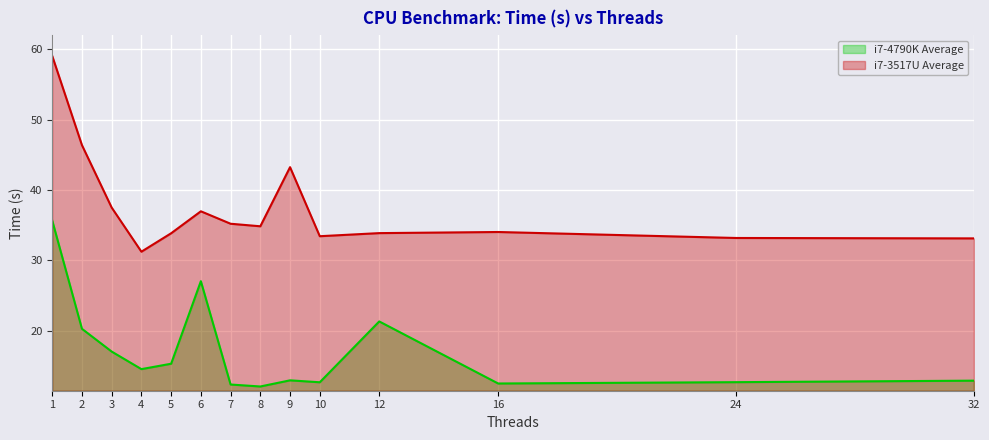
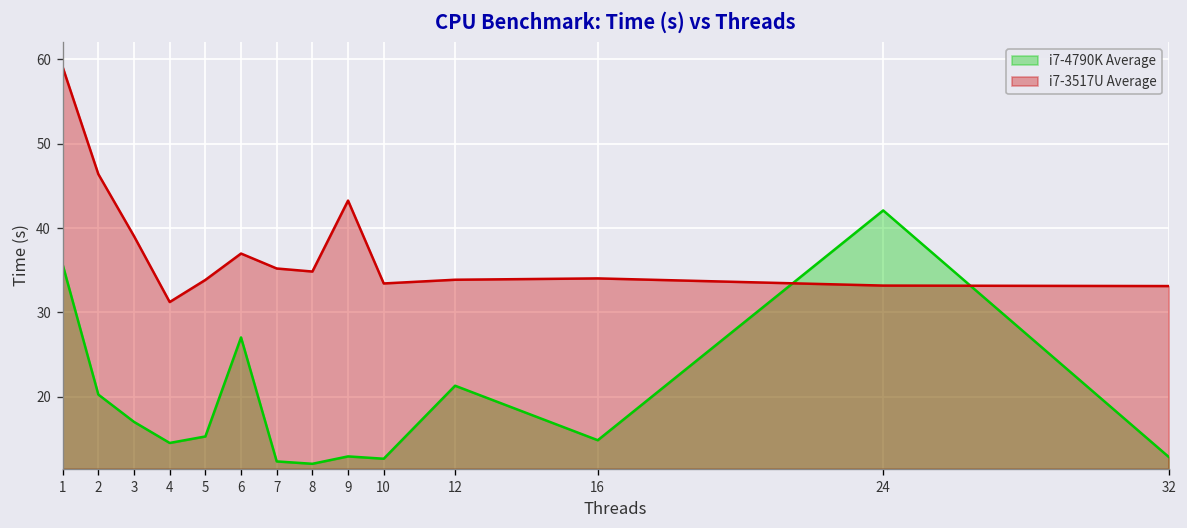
  {
    "i7-4790K Average": {
      "1": 36,
      "2": 20,
      "3": 17,
      "4": 15,
      "5": 15,
      "6": 27,
      "7": 12,
      "8": 12,
      "9": 13,
      "10": 13,
      "12": 21,
-     "16": 12,
-     "24": 13,
+     "16": 15,
+     "24": 42,
      "32": 13
    },
    "i7-3517U Average": {
      "1": 59,
      "2": 46,
-     "3": 38,
+     "3": 39,
      "4": 31,
      "5": 34,
      "6": 37,
      "7": 35,
      "8": 35,
      "9": 43,
      "10": 33,
      "12": 34,
      "16": 34,
      "24": 33,
      "32": 33
    }
  }
